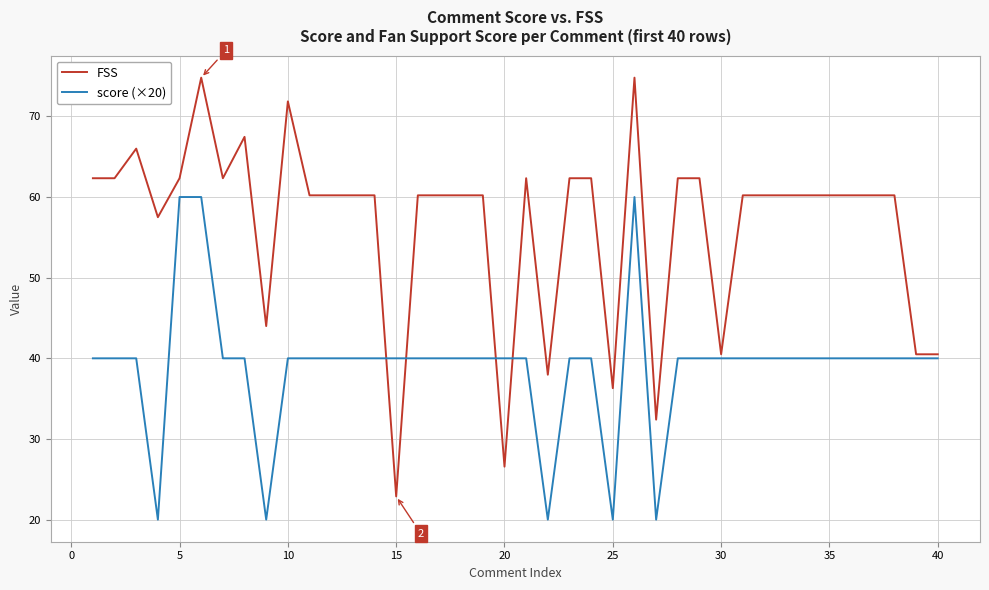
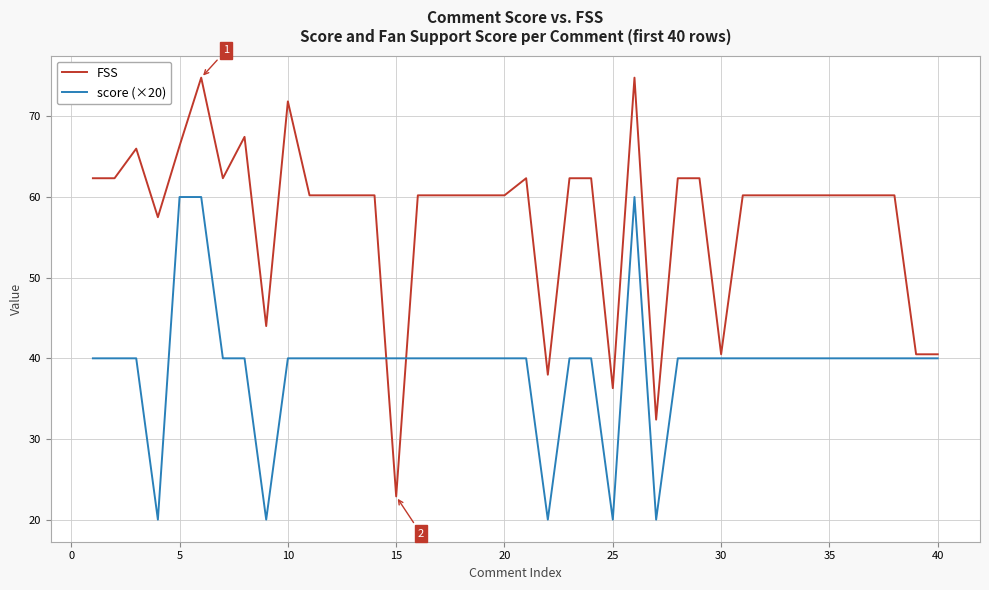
  {
    "FSS": {
-     "5": 62,
+     "5": 66,
      "10": 72,
      "15": 23,
-     "20": 27,
+     "20": 60,
      "25": 36,
      "30": 41,
      "35": 60,
      "40": 41
    },
    "score (×20)": {
      "5": 60,
      "10": 40,
      "15": 40,
      "20": 40,
      "25": 20,
      "30": 40,
      "35": 40,
      "40": 40
    }
  }
